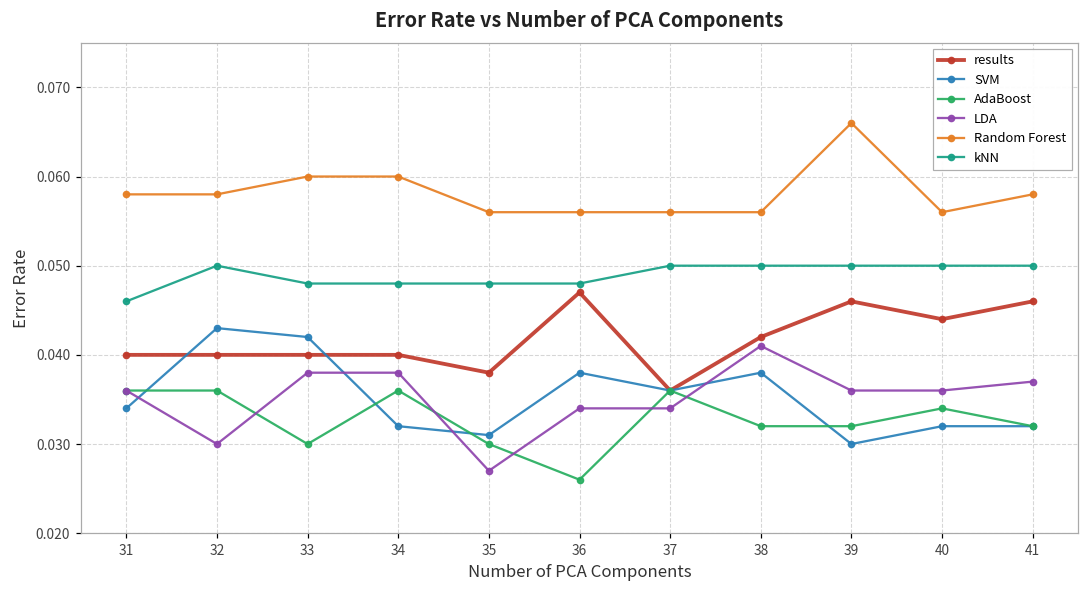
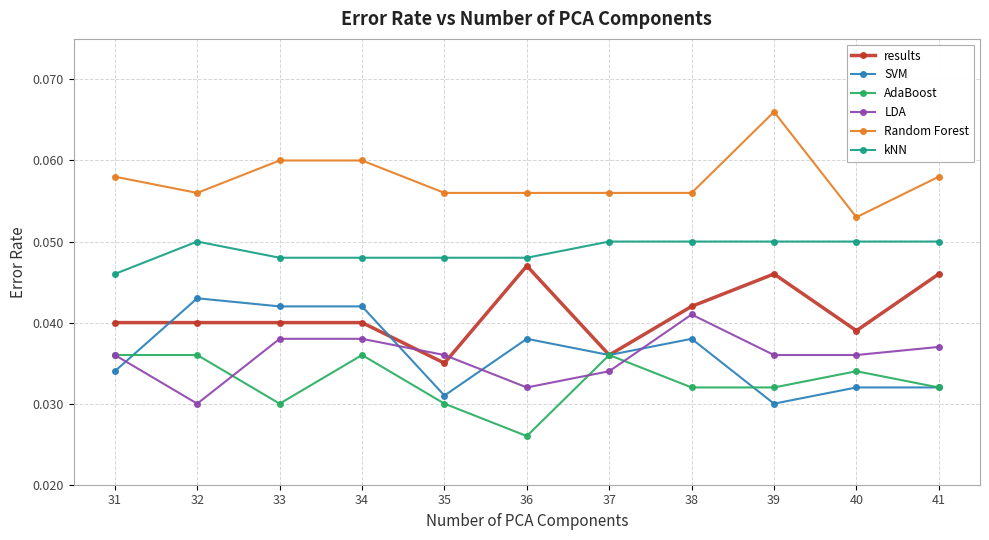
  {
    "results": {
      "31": 0.040,
      "32": 0.040,
      "33": 0.040,
      "34": 0.040,
-     "35": 0.038,
+     "35": 0.035,
      "36": 0.047,
      "38": 0.042,
      "39": 0.046,
-     "40": 0.044,
+     "40": 0.039,
      "41": 0.046
    },
    "SVM": {
      "31": 0.034,
      "32": 0.043,
      "33": 0.042,
-     "34": 0.032,
+     "34": 0.042,
      "35": 0.031,
      "36": 0.038,
      "38": 0.038,
      "39": 0.030,
      "40": 0.032
    },
    "LDA": {
      "32": 0.030,
      "33": 0.038,
      "34": 0.038,
-     "35": 0.027,
-     "36": 0.034,
+     "35": 0.036,
+     "36": 0.032,
      "37": 0.034,
      "38": 0.041,
      "39": 0.036,
      "40": 0.036,
      "41": 0.037
    },
    "Random Forest": {
      "31": 0.058,
-     "32": 0.058,
+     "32": 0.056,
      "33": 0.060,
      "34": 0.060,
      "35": 0.056,
      "36": 0.056,
      "37": 0.056,
      "38": 0.056,
      "39": 0.066,
-     "40": 0.056,
+     "40": 0.053,
      "41": 0.058
    }
  }
